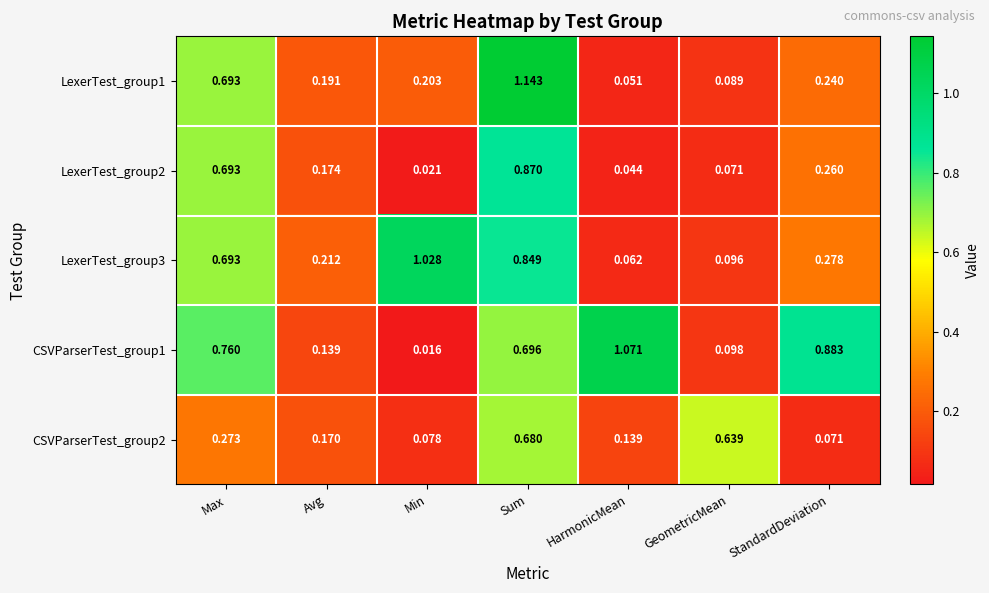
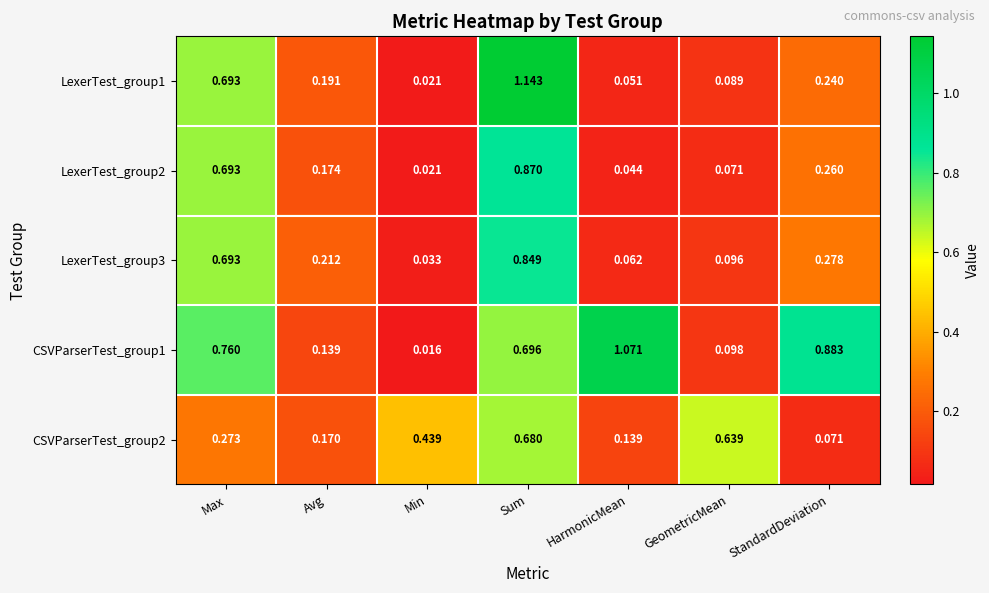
  {
    "LexerTest_group1": {
      "Max": 0.693,
      "Avg": 0.191,
-     "Min": 0.203,
+     "Min": 0.021,
      "Sum": 1.143,
      "HarmonicMean": 0.051,
      "GeometricMean": 0.089,
      "StandardDeviation": 0.240
    },
    "LexerTest_group2": {
      "Max": 0.693,
      "Avg": 0.174,
      "Min": 0.021,
      "Sum": 0.870,
      "HarmonicMean": 0.044,
      "GeometricMean": 0.071,
      "StandardDeviation": 0.260
    },
    "LexerTest_group3": {
      "Max": 0.693,
      "Avg": 0.212,
-     "Min": 1.028,
+     "Min": 0.033,
      "Sum": 0.849,
      "HarmonicMean": 0.062,
      "GeometricMean": 0.096,
      "StandardDeviation": 0.278
    },
    "CSVParserTest_group1": {
      "Max": 0.760,
      "Avg": 0.139,
      "Min": 0.016,
      "Sum": 0.696,
      "HarmonicMean": 1.071,
      "GeometricMean": 0.098,
      "StandardDeviation": 0.883
    },
    "CSVParserTest_group2": {
      "Max": 0.273,
      "Avg": 0.170,
-     "Min": 0.078,
+     "Min": 0.439,
      "Sum": 0.680,
      "HarmonicMean": 0.139,
      "GeometricMean": 0.639,
      "StandardDeviation": 0.071
    }
  }
